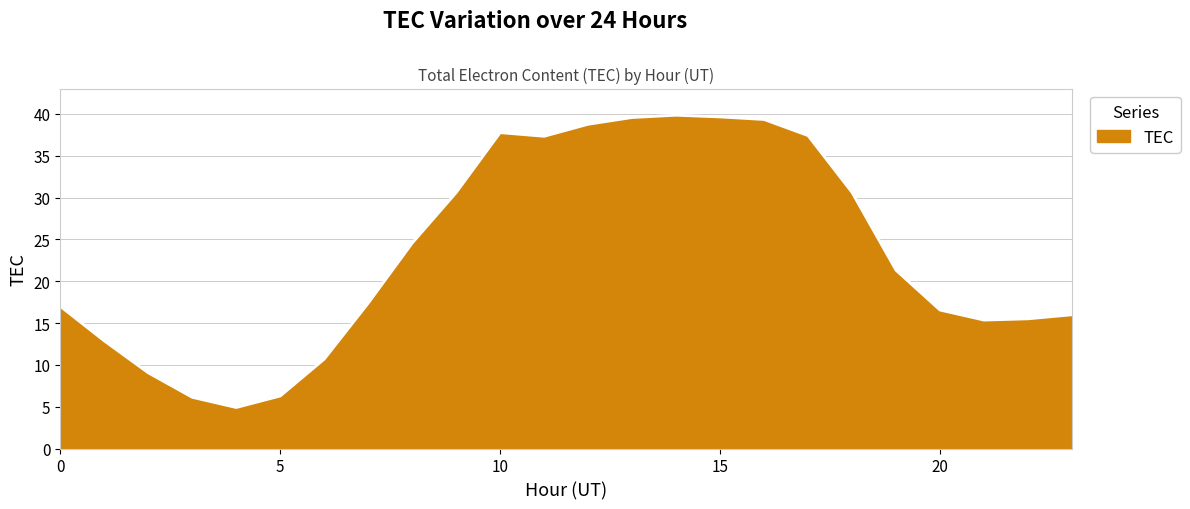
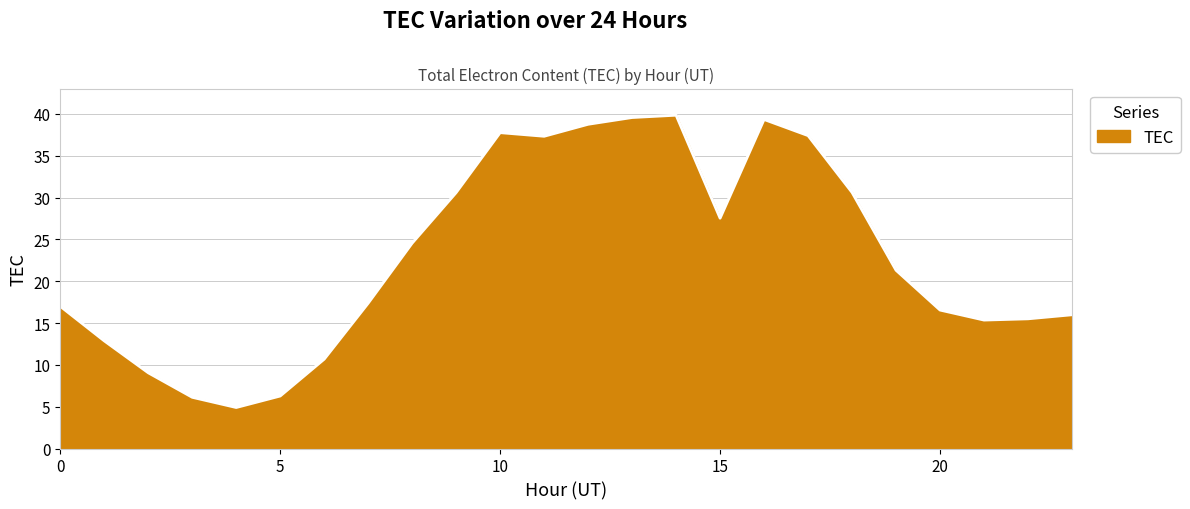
  {
    "0": 17,
    "5": 6,
    "10": 38,
-   "15": 40,
+   "15": 28,
    "20": 17
  }
